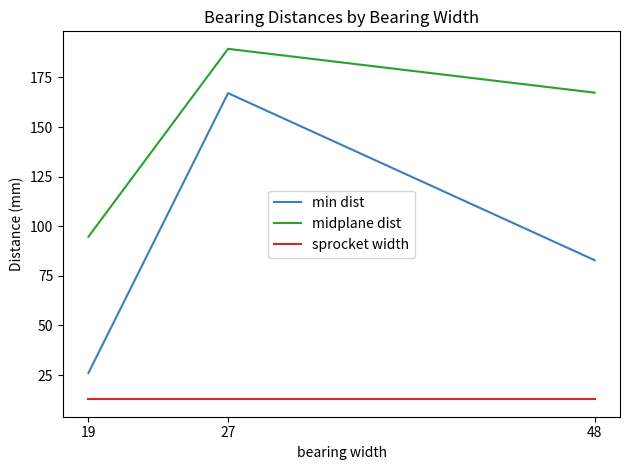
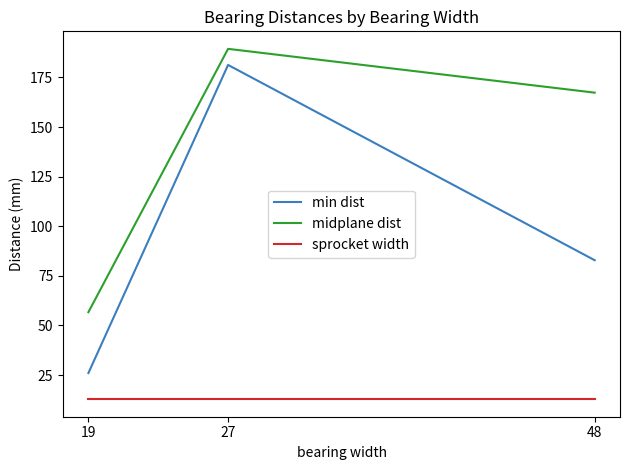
  {
    "min dist": {
      "19": 26,
-     "27": 167,
+     "27": 181,
      "48": 83
    },
    "midplane dist": {
-     "19": 95,
+     "19": 57,
      "27": 189,
      "48": 167
    },
    "sprocket width": {
      "19": 13,
      "27": 13,
      "48": 13
    }
  }
